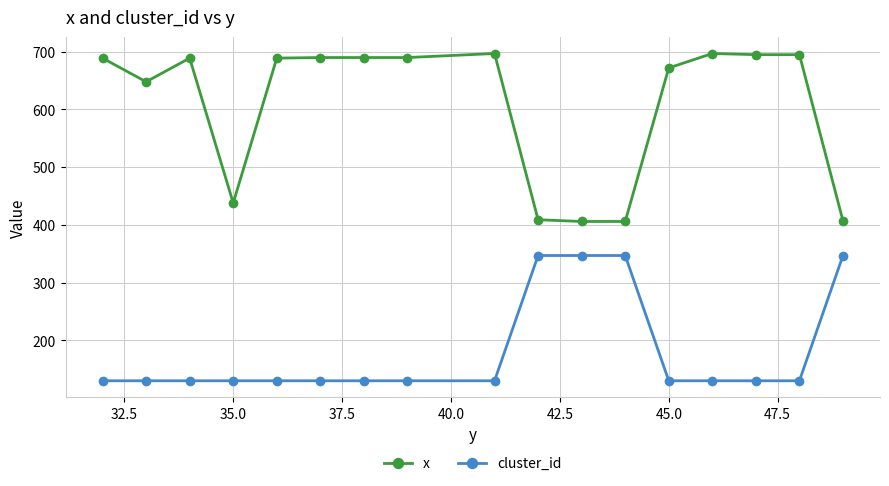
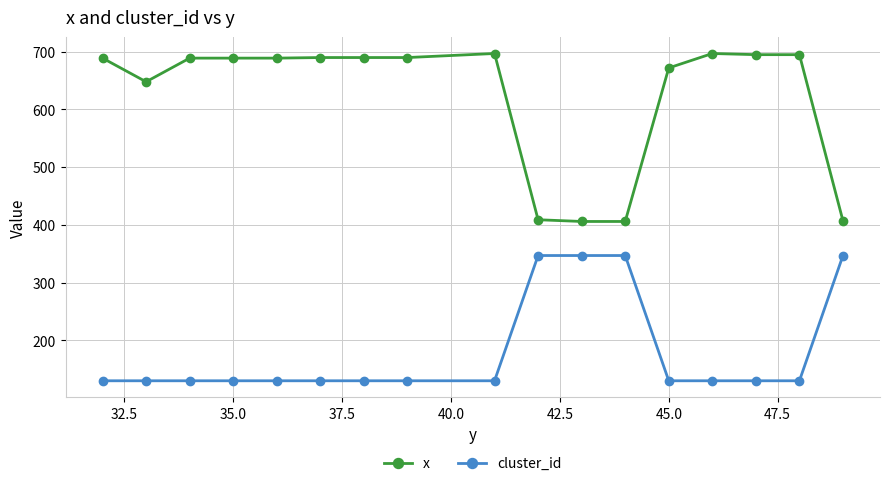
  {
    "x": {
-     "35.0": 440,
+     "35.0": 690,
      "45.0": 670
    },
    "cluster_id": {
      "35.0": 130,
      "45.0": 130
    }
  }
